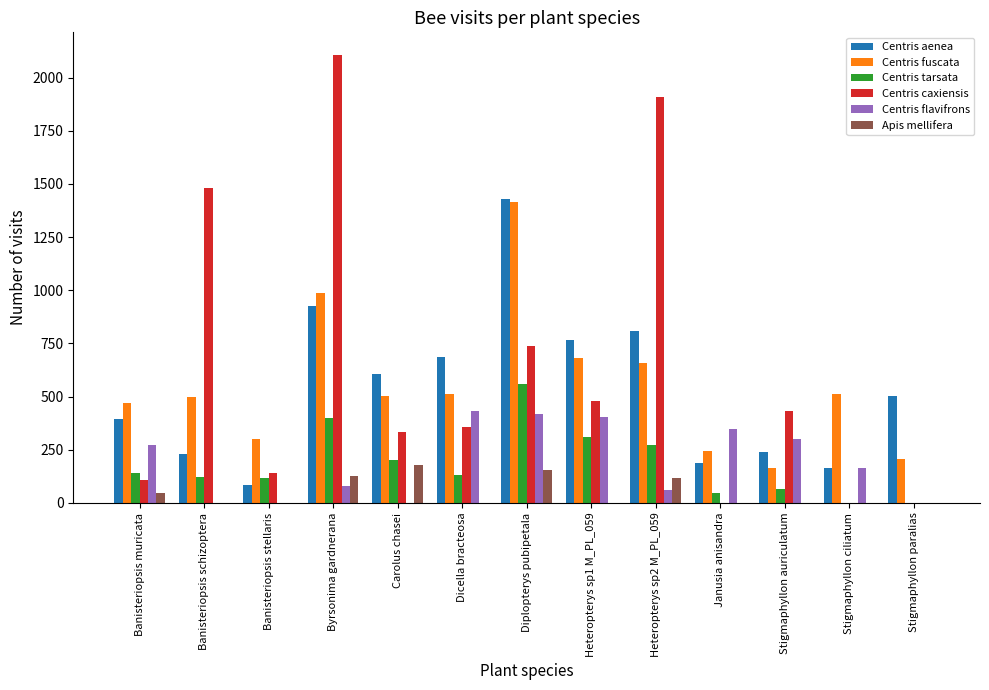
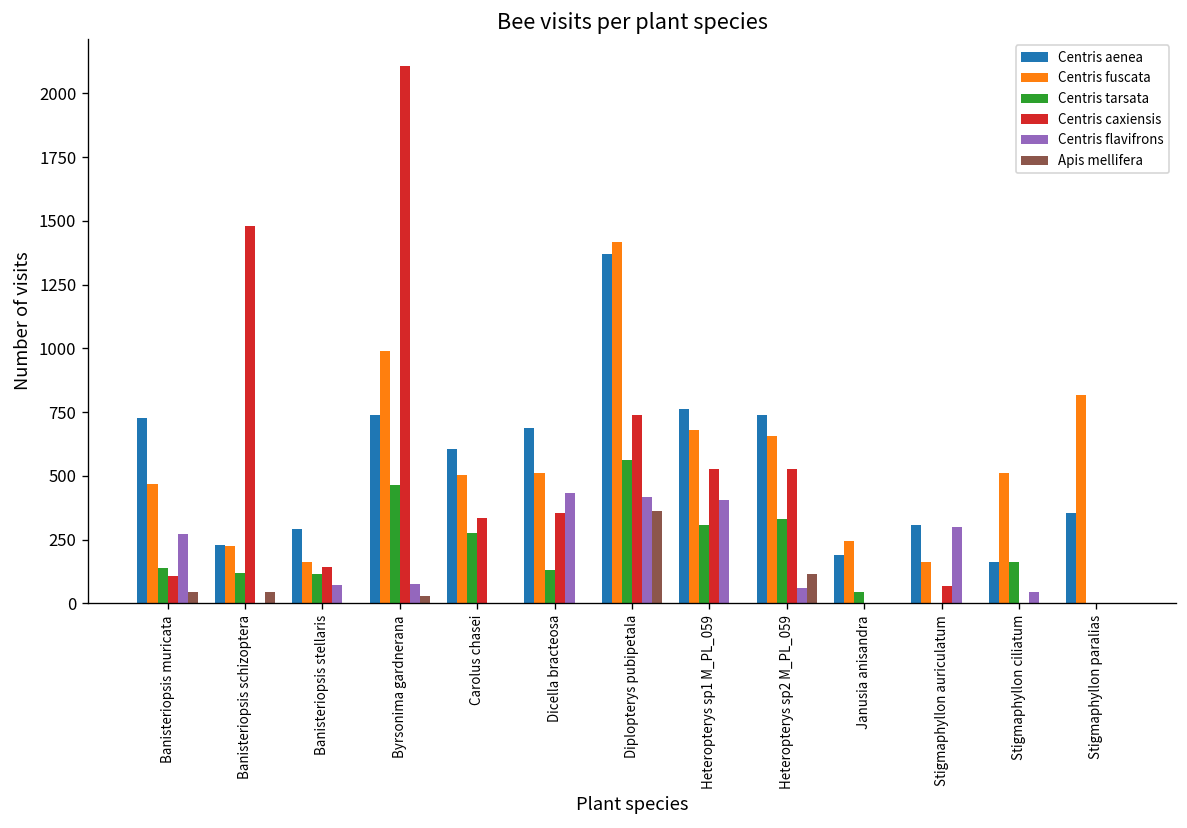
  {
    "Centris aenea": {
-     "Banisteriopsis muricata": 400,
+     "Banisteriopsis muricata": 730,
      "Banisteriopsis schizoptera": 230,
-     "Banisteriopsis stellaris": 80,
-     "Byrsonima gardnerana": 920,
+     "Banisteriopsis stellaris": 290,
+     "Byrsonima gardnerana": 740,
      "Carolus chasei": 600,
      "Dicella bracteosa": 690,
-     "Diplopterys pubipetala": 1430,
+     "Diplopterys pubipetala": 1370,
      "Heteropterys sp1 M_PL_059": 760,
-     "Heteropterys sp2 M_PL_059": 810,
+     "Heteropterys sp2 M_PL_059": 740,
      "Janusia anisandra": 190,
-     "Stigmaphyllon auriculatum": 240,
+     "Stigmaphyllon auriculatum": 310,
      "Stigmaphyllon ciliatum": 160,
-     "Stigmaphyllon paralias": 500
+     "Stigmaphyllon paralias": 360
    },
    "Centris fuscata": {
      "Banisteriopsis muricata": 470,
-     "Banisteriopsis schizoptera": 500,
-     "Banisteriopsis stellaris": 300,
+     "Banisteriopsis schizoptera": 220,
+     "Banisteriopsis stellaris": 160,
      "Byrsonima gardnerana": 990,
      "Carolus chasei": 500,
      "Dicella bracteosa": 510,
      "Diplopterys pubipetala": 1420,
      "Heteropterys sp1 M_PL_059": 680,
      "Heteropterys sp2 M_PL_059": 660,
      "Janusia anisandra": 240,
      "Stigmaphyllon auriculatum": 160,
      "Stigmaphyllon ciliatum": 510,
-     "Stigmaphyllon paralias": 210
+     "Stigmaphyllon paralias": 820
    },
    "Centris tarsata": {
      "Banisteriopsis muricata": 140,
      "Banisteriopsis schizoptera": 120,
      "Banisteriopsis stellaris": 120,
-     "Byrsonima gardnerana": 400,
-     "Carolus chasei": 200,
+     "Byrsonima gardnerana": 460,
+     "Carolus chasei": 280,
      "Dicella bracteosa": 130,
      "Diplopterys pubipetala": 560,
      "Heteropterys sp1 M_PL_059": 310,
-     "Heteropterys sp2 M_PL_059": 270,
+     "Heteropterys sp2 M_PL_059": 330,
      "Janusia anisandra": 50,
-     "Stigmaphyllon auriculatum": 70,
-     "Stigmaphyllon ciliatum": 0,
+     "Stigmaphyllon auriculatum": 0,
+     "Stigmaphyllon ciliatum": 160,
      "Stigmaphyllon paralias": 0
    },
    "Centris caxiensis": {
      "Banisteriopsis muricata": 110,
      "Banisteriopsis schizoptera": 1480,
      "Banisteriopsis stellaris": 140,
      "Byrsonima gardnerana": 2110,
      "Carolus chasei": 340,
      "Dicella bracteosa": 360,
      "Diplopterys pubipetala": 740,
-     "Heteropterys sp1 M_PL_059": 480,
-     "Heteropterys sp2 M_PL_059": 1910,
+     "Heteropterys sp1 M_PL_059": 530,
+     "Heteropterys sp2 M_PL_059": 530,
      "Janusia anisandra": 0,
-     "Stigmaphyllon auriculatum": 430,
+     "Stigmaphyllon auriculatum": 70,
      "Stigmaphyllon ciliatum": 0,
      "Stigmaphyllon paralias": 0
    },
    "Centris flavifrons": {
      "Banisteriopsis muricata": 270,
      "Banisteriopsis schizoptera": 0,
-     "Banisteriopsis stellaris": 0,
+     "Banisteriopsis stellaris": 70,
      "Byrsonima gardnerana": 80,
      "Carolus chasei": 0,
      "Dicella bracteosa": 430,
      "Diplopterys pubipetala": 420,
      "Heteropterys sp1 M_PL_059": 400,
      "Heteropterys sp2 M_PL_059": 60,
-     "Janusia anisandra": 350,
+     "Janusia anisandra": 0,
      "Stigmaphyllon auriculatum": 300,
-     "Stigmaphyllon ciliatum": 160,
+     "Stigmaphyllon ciliatum": 50,
      "Stigmaphyllon paralias": 0
    },
    "Apis mellifera": {
      "Banisteriopsis muricata": 40,
-     "Banisteriopsis schizoptera": 0,
+     "Banisteriopsis schizoptera": 40,
      "Banisteriopsis stellaris": 0,
-     "Byrsonima gardnerana": 130,
-     "Carolus chasei": 180,
+     "Byrsonima gardnerana": 30,
+     "Carolus chasei": 0,
      "Dicella bracteosa": 0,
-     "Diplopterys pubipetala": 160,
+     "Diplopterys pubipetala": 360,
      "Heteropterys sp1 M_PL_059": 0,
      "Heteropterys sp2 M_PL_059": 120,
      "Janusia anisandra": 0,
      "Stigmaphyllon auriculatum": 0,
      "Stigmaphyllon ciliatum": 0,
      "Stigmaphyllon paralias": 0
    }
  }
